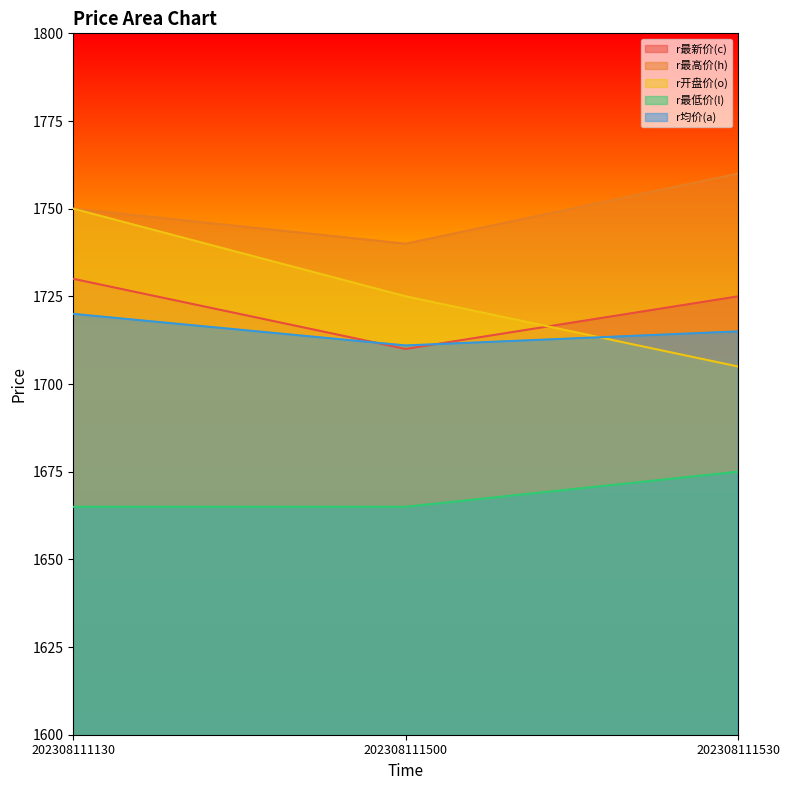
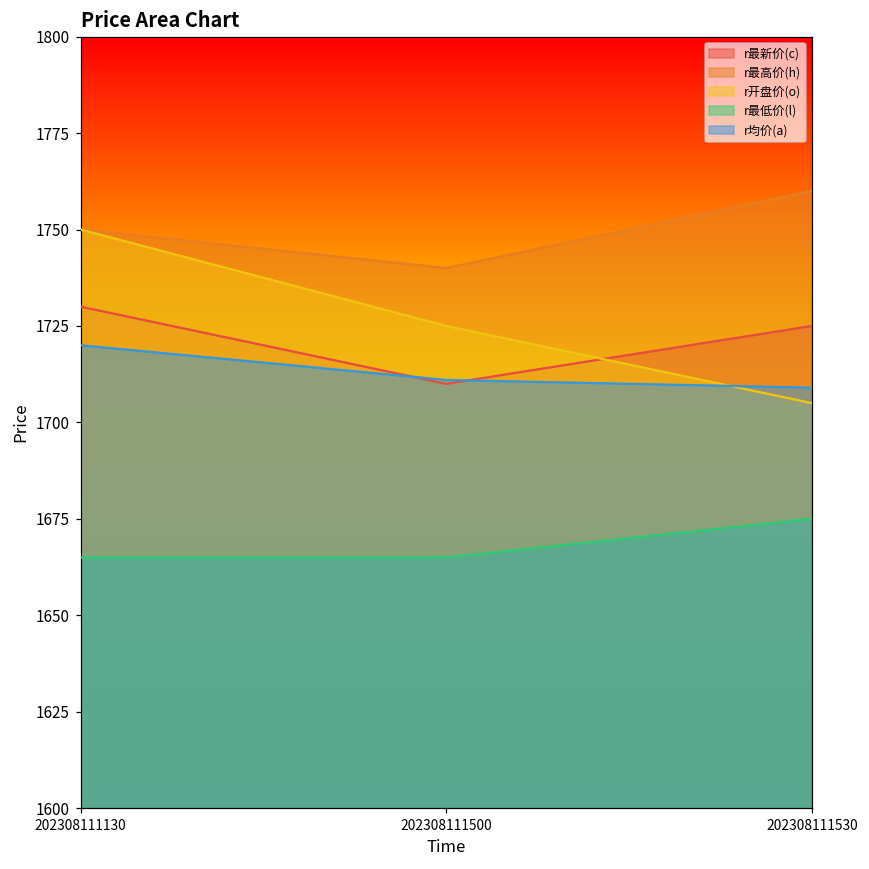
  {
    "r最低价(l)": {
      "202308111130": 1665,
      "202308111500": 1665,
      "202308111530": 1675
    },
    "r均价(a)": {
      "202308111130": 1720,
      "202308111500": 1711,
-     "202308111530": 1715
+     "202308111530": 1709
    }
  }
